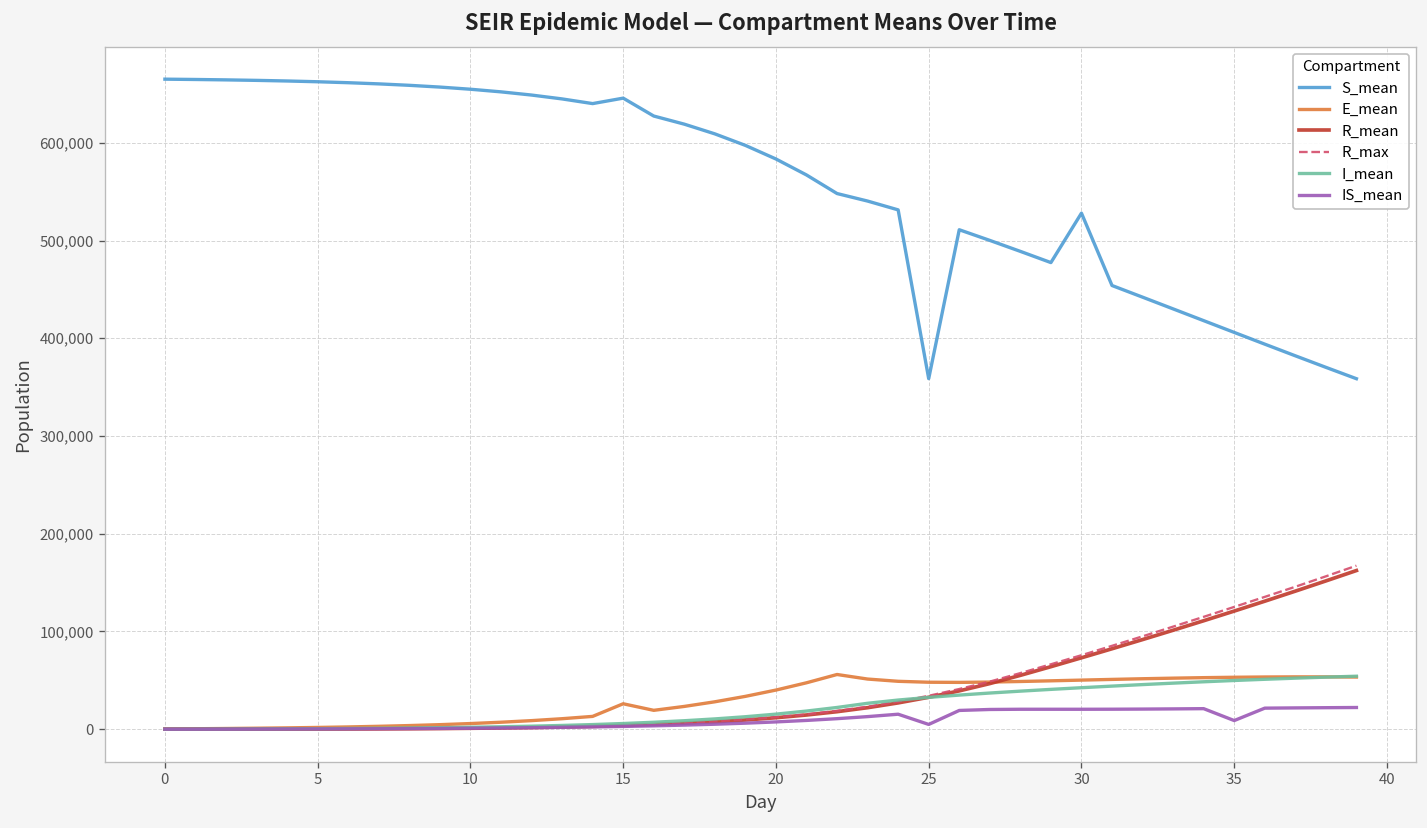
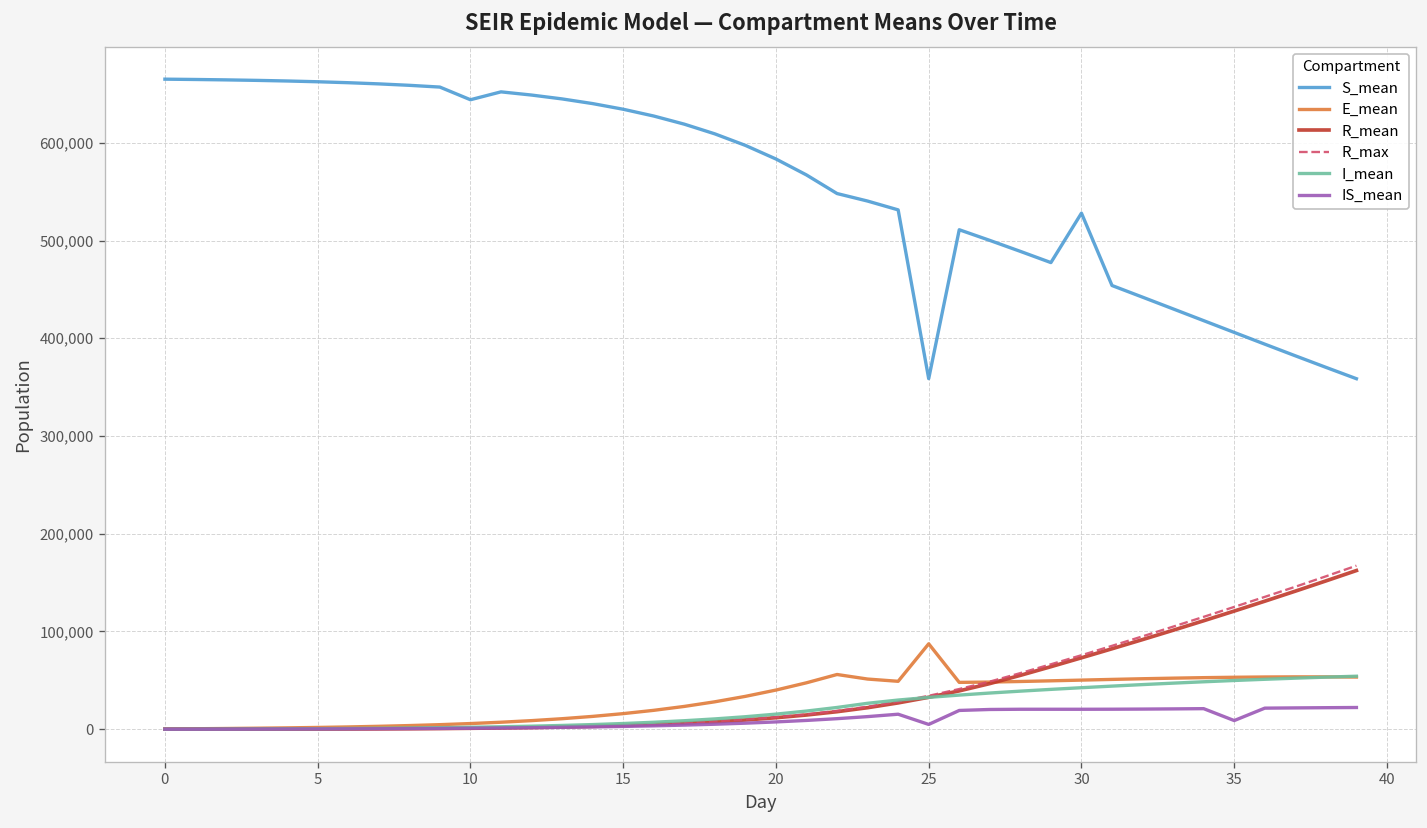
  {
    "S_mean": {
      "0": "670,000",
      "5": "660,000",
-     "10": "650,000",
-     "15": "650,000",
+     "10": "640,000",
+     "15": "630,000",
      "20": "580,000",
      "25": "360,000",
      "30": "530,000",
      "35": "410,000"
    },
    "E_mean": {
      "10": "10,000",
-     "15": "30,000",
+     "15": "20,000",
      "20": "40,000",
-     "25": "50,000",
+     "25": "90,000",
      "30": "50,000",
      "35": "50,000"
    },
    "R_mean": {
      "35": "120,000"
    },
    "R_max": {
      "35": "130,000"
    },
    "I_mean": {
      "30": "40,000",
      "35": "50,000"
    },
    "IS_mean": {
      "20": "10,000",
      "25": "0",
      "30": "20,000",
      "35": "10,000"
    }
  }
